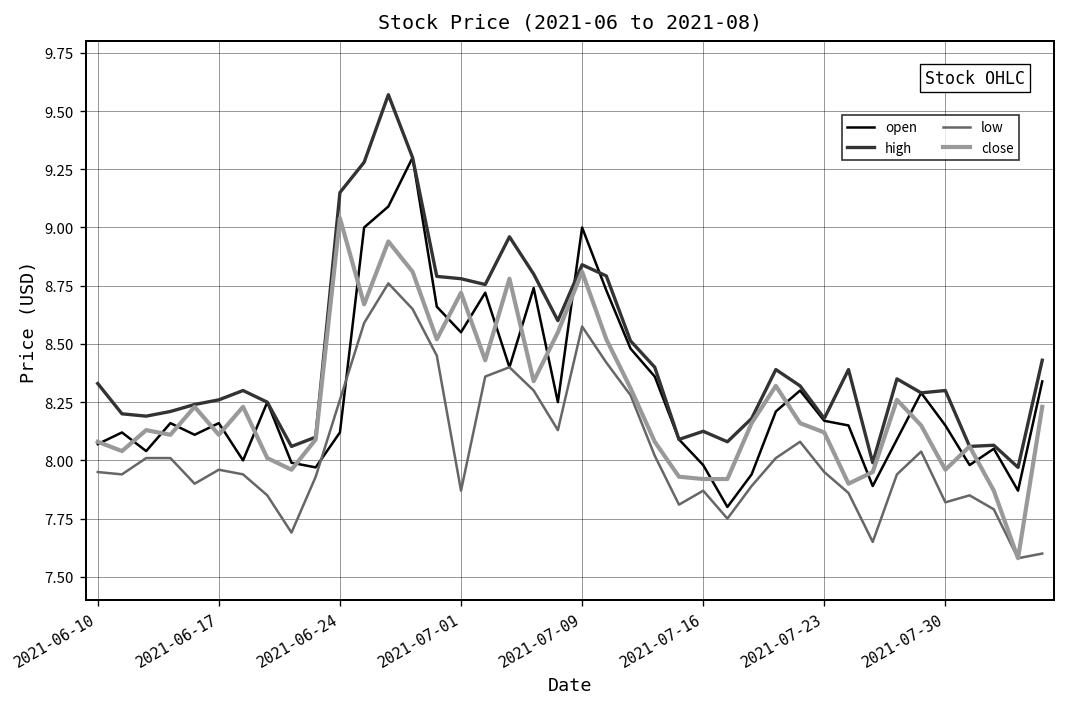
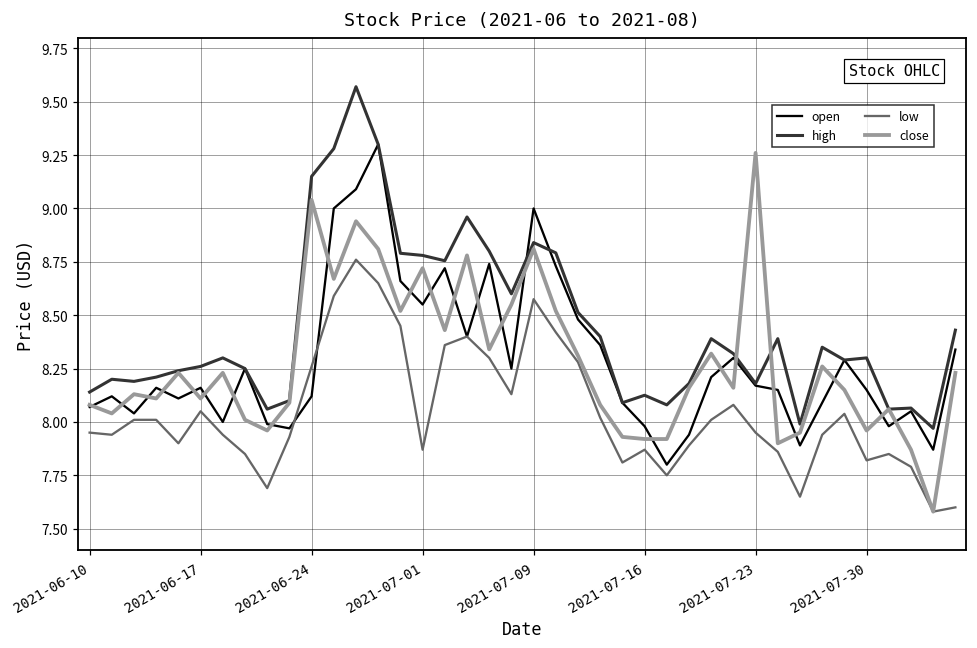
  {
    "open": {
      "2021-06-17": 8.16,
      "2021-06-24": 8.12,
      "2021-07-01": 8.55,
      "2021-07-09": 9.00,
      "2021-07-16": 7.98,
      "2021-07-30": 8.15
    },
    "high": {
-     "2021-06-10": 8.33,
+     "2021-06-10": 8.14,
      "2021-06-17": 8.26,
      "2021-06-24": 9.15,
      "2021-07-01": 8.78,
      "2021-07-09": 8.84,
      "2021-07-16": 8.13,
      "2021-07-30": 8.30
    },
    "low": {
      "2021-06-10": 7.95,
-     "2021-06-17": 7.96,
+     "2021-06-17": 8.05,
      "2021-06-24": 8.26,
      "2021-07-01": 7.87,
      "2021-07-09": 8.58,
      "2021-07-16": 7.87,
      "2021-07-23": 7.95,
      "2021-07-30": 7.82
    },
    "close": {
      "2021-06-17": 8.11,
      "2021-06-24": 9.04,
      "2021-07-01": 8.72,
      "2021-07-09": 8.81,
      "2021-07-16": 7.92,
-     "2021-07-23": 8.12,
+     "2021-07-23": 9.26,
      "2021-07-30": 7.96
    }
  }
